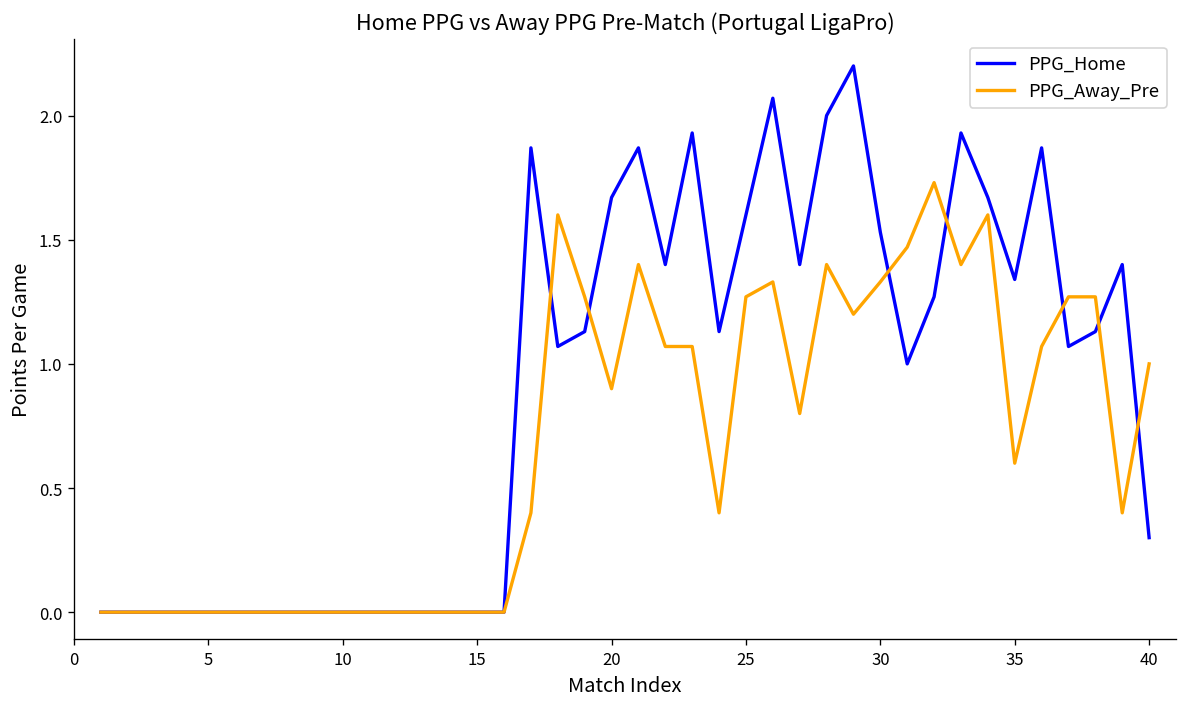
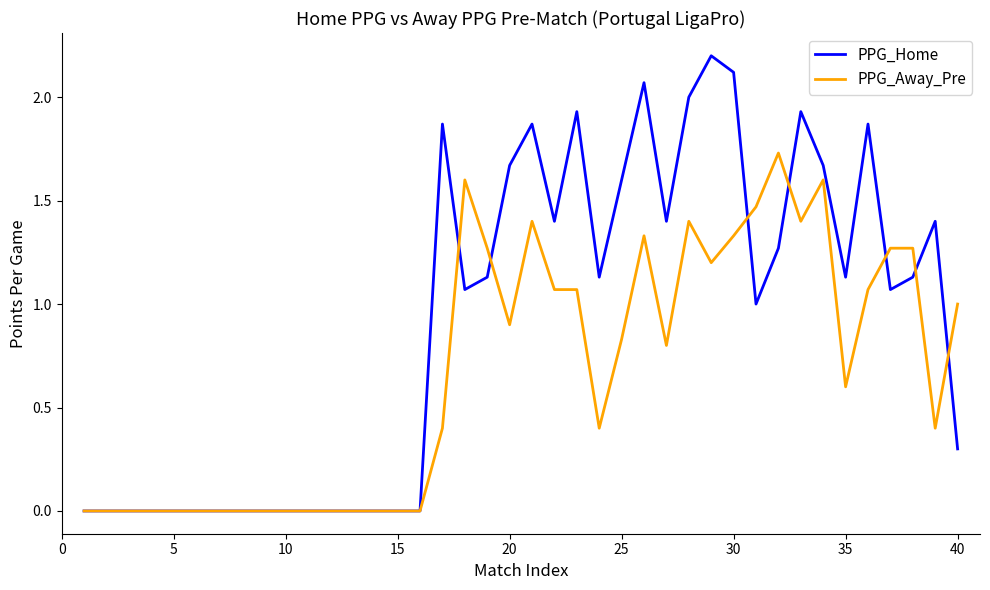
  {
    "PPG_Home": {
      "20": 1.67,
      "25": 1.60,
-     "30": 1.53,
-     "35": 1.34,
+     "30": 2.12,
+     "35": 1.13,
      "40": 0.30
    },
    "PPG_Away_Pre": {
      "20": 0.90,
-     "25": 1.27,
+     "25": 0.83,
      "30": 1.33,
      "35": 0.60,
      "40": 1.00
    }
  }
